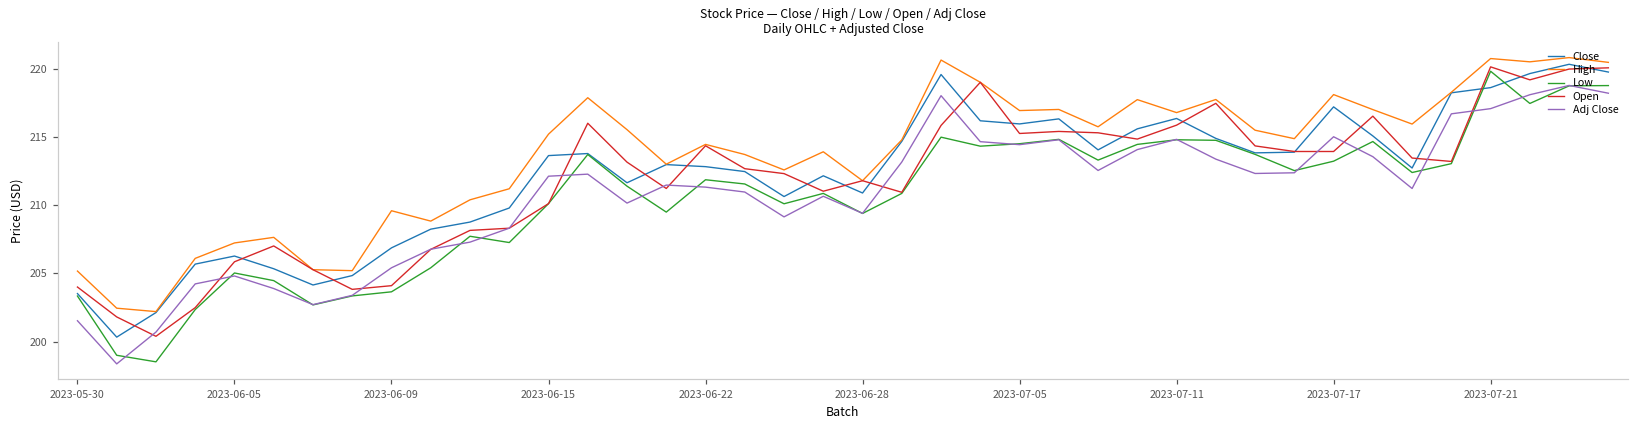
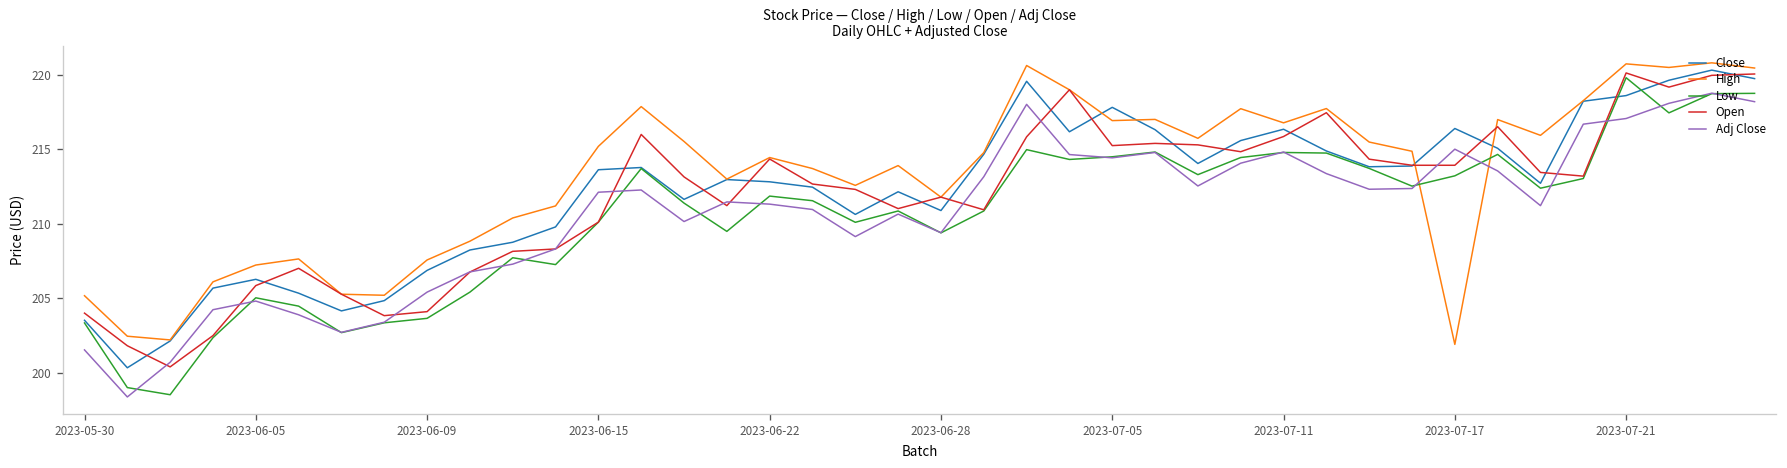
  {
    "Close": {
      "2023-06-05": 206.3,
      "2023-06-09": 206.9,
      "2023-06-15": 213.6,
      "2023-06-22": 212.8,
      "2023-06-28": 210.9,
-     "2023-07-05": 216.0,
+     "2023-07-05": 217.8,
      "2023-07-11": 216.4,
-     "2023-07-17": 217.2,
+     "2023-07-17": 216.4,
      "2023-07-21": 218.6
    },
    "High": {
      "2023-05-30": 205.2,
      "2023-06-05": 207.2,
-     "2023-06-09": 209.6,
+     "2023-06-09": 207.6,
      "2023-06-15": 215.2,
      "2023-07-05": 216.9,
      "2023-07-11": 216.8,
-     "2023-07-17": 218.1,
+     "2023-07-17": 201.9,
      "2023-07-21": 220.7
    },
    "Low": {
      "2023-06-05": 205.0,
      "2023-06-09": 203.7,
      "2023-06-22": 211.9,
      "2023-07-17": 213.2,
      "2023-07-21": 219.8
    },
    "Open": {
      "2023-05-30": 204.0,
      "2023-06-05": 205.9,
      "2023-06-09": 204.1,
      "2023-07-05": 215.3,
      "2023-07-11": 215.9,
      "2023-07-17": 213.9,
      "2023-07-21": 220.1
    },
    "Adj Close": {
      "2023-05-30": 201.5,
      "2023-06-05": 204.8,
      "2023-06-09": 205.4,
      "2023-06-15": 212.1,
      "2023-06-22": 211.3,
      "2023-07-17": 215.0,
      "2023-07-21": 217.1
    }
  }
